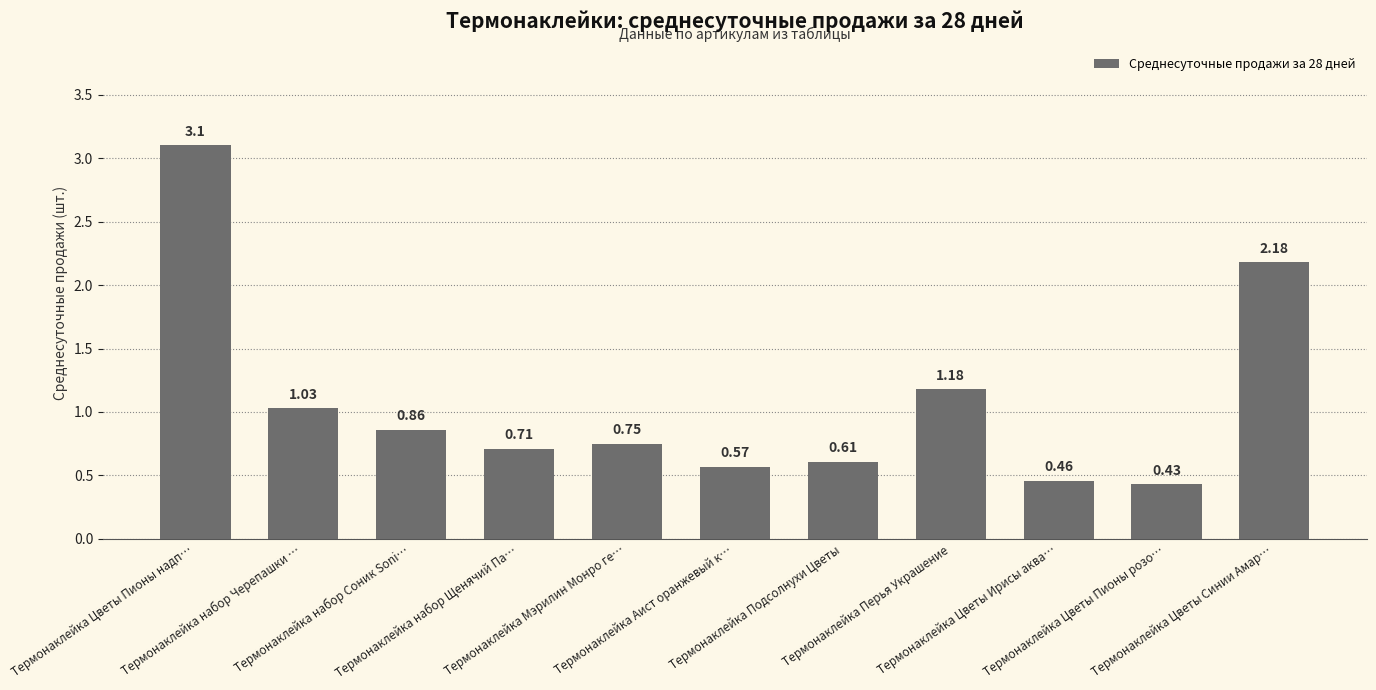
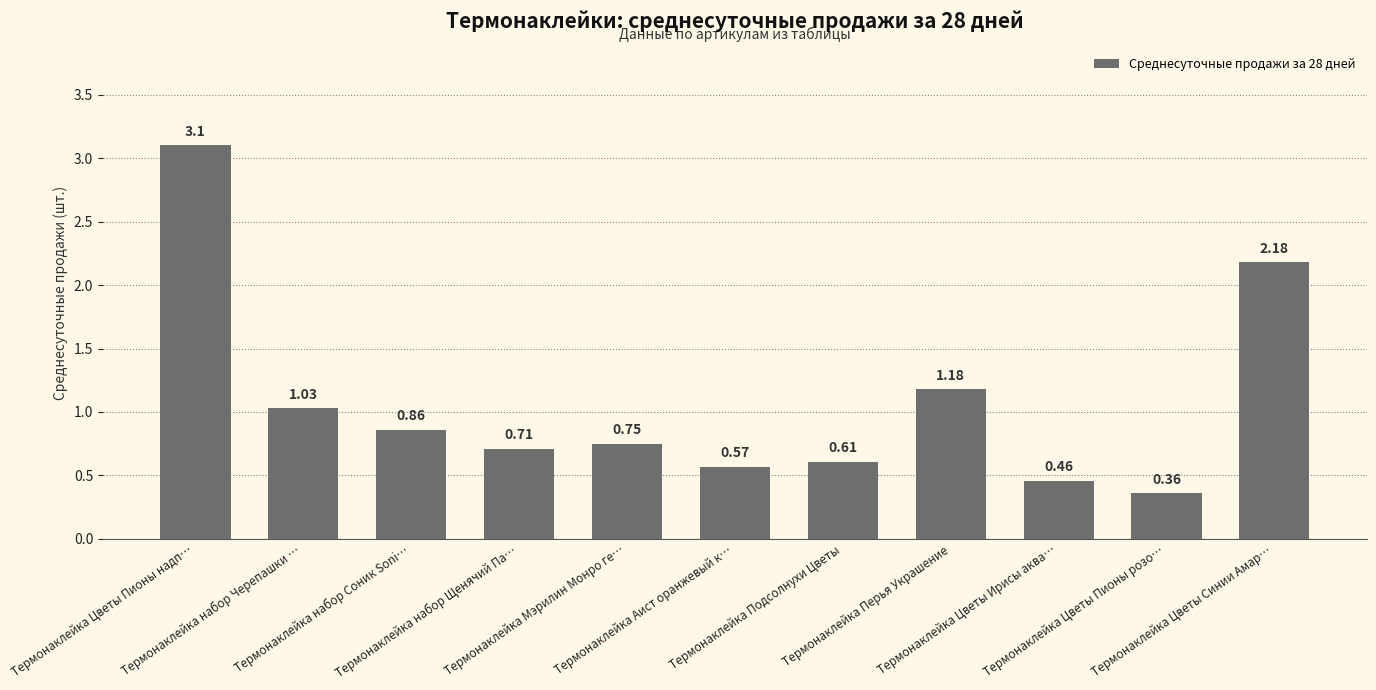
  {
    "Термонаклейка Цветы Пионы надп…": 3.1,
    "Термонаклейка набор Черепашки …": 1.03,
    "Термонаклейка набор Соник Soni…": 0.86,
    "Термонаклейка набор Щенячий Па…": 0.71,
    "Термонаклейка Мэрилин Монро ге…": 0.75,
    "Термонаклейка Аист оранжевый к…": 0.57,
    "Термонаклейка Подсолнухи Цветы": 0.61,
    "Термонаклейка Перья Украшение": 1.18,
    "Термонаклейка Цветы Ирисы аква…": 0.46,
-   "Термонаклейка Цветы Пионы розо…": 0.43,
+   "Термонаклейка Цветы Пионы розо…": 0.36,
    "Термонаклейка Цветы Синии Амар…": 2.18
  }
